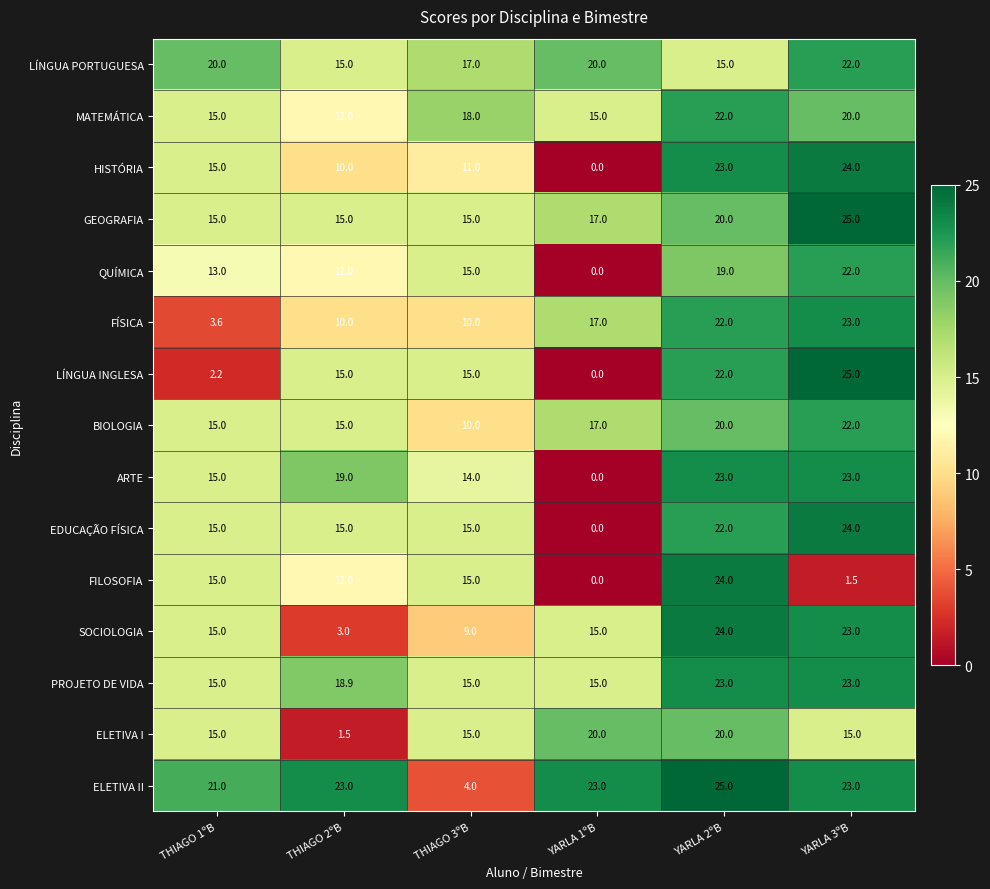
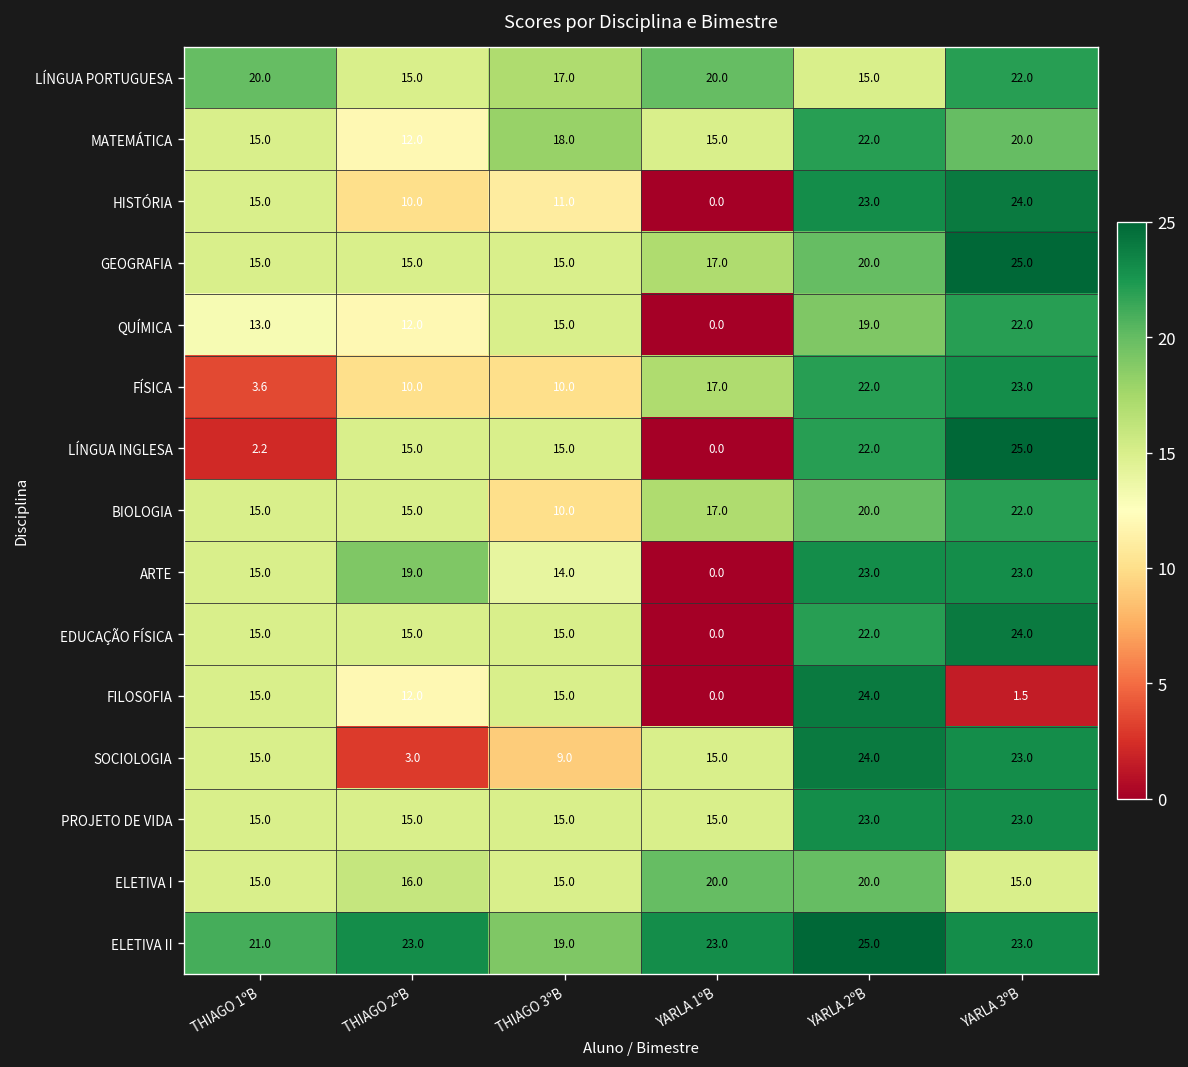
  {
    "LÍNGUA PORTUGUESA": {
      "THIAGO 1ºB": 20.0,
      "THIAGO 2ºB": 15.0,
      "THIAGO 3ºB": 17.0,
      "YARLA 1ºB": 20.0,
      "YARLA 2ºB": 15.0,
      "YARLA 3ºB": 22.0
    },
    "MATEMÁTICA": {
      "THIAGO 1ºB": 15.0,
      "THIAGO 2ºB": 12.0,
      "THIAGO 3ºB": 18.0,
      "YARLA 1ºB": 15.0,
      "YARLA 2ºB": 22.0,
      "YARLA 3ºB": 20.0
    },
    "HISTÓRIA": {
      "THIAGO 1ºB": 15.0,
      "THIAGO 2ºB": 10.0,
      "THIAGO 3ºB": 11.0,
      "YARLA 1ºB": 0.0,
      "YARLA 2ºB": 23.0,
      "YARLA 3ºB": 24.0
    },
    "GEOGRAFIA": {
      "THIAGO 1ºB": 15.0,
      "THIAGO 2ºB": 15.0,
      "THIAGO 3ºB": 15.0,
      "YARLA 1ºB": 17.0,
      "YARLA 2ºB": 20.0,
      "YARLA 3ºB": 25.0
    },
    "QUÍMICA": {
      "THIAGO 1ºB": 13.0,
      "THIAGO 2ºB": 12.0,
      "THIAGO 3ºB": 15.0,
      "YARLA 1ºB": 0.0,
      "YARLA 2ºB": 19.0,
      "YARLA 3ºB": 22.0
    },
    "FÍSICA": {
      "THIAGO 1ºB": 3.6,
      "THIAGO 2ºB": 10.0,
      "THIAGO 3ºB": 10.0,
      "YARLA 1ºB": 17.0,
      "YARLA 2ºB": 22.0,
      "YARLA 3ºB": 23.0
    },
    "LÍNGUA INGLESA": {
      "THIAGO 1ºB": 2.2,
      "THIAGO 2ºB": 15.0,
      "THIAGO 3ºB": 15.0,
      "YARLA 1ºB": 0.0,
      "YARLA 2ºB": 22.0,
      "YARLA 3ºB": 25.0
    },
    "BIOLOGIA": {
      "THIAGO 1ºB": 15.0,
      "THIAGO 2ºB": 15.0,
      "THIAGO 3ºB": 10.0,
      "YARLA 1ºB": 17.0,
      "YARLA 2ºB": 20.0,
      "YARLA 3ºB": 22.0
    },
    "ARTE": {
      "THIAGO 1ºB": 15.0,
      "THIAGO 2ºB": 19.0,
      "THIAGO 3ºB": 14.0,
      "YARLA 1ºB": 0.0,
      "YARLA 2ºB": 23.0,
      "YARLA 3ºB": 23.0
    },
    "EDUCAÇÃO FÍSICA": {
      "THIAGO 1ºB": 15.0,
      "THIAGO 2ºB": 15.0,
      "THIAGO 3ºB": 15.0,
      "YARLA 1ºB": 0.0,
      "YARLA 2ºB": 22.0,
      "YARLA 3ºB": 24.0
    },
    "FILOSOFIA": {
      "THIAGO 1ºB": 15.0,
      "THIAGO 2ºB": 12.0,
      "THIAGO 3ºB": 15.0,
      "YARLA 1ºB": 0.0,
      "YARLA 2ºB": 24.0,
      "YARLA 3ºB": 1.5
    },
    "SOCIOLOGIA": {
      "THIAGO 1ºB": 15.0,
      "THIAGO 2ºB": 3.0,
      "THIAGO 3ºB": 9.0,
      "YARLA 1ºB": 15.0,
      "YARLA 2ºB": 24.0,
      "YARLA 3ºB": 23.0
    },
    "PROJETO DE VIDA": {
      "THIAGO 1ºB": 15.0,
-     "THIAGO 2ºB": 18.9,
+     "THIAGO 2ºB": 15.0,
      "THIAGO 3ºB": 15.0,
      "YARLA 1ºB": 15.0,
      "YARLA 2ºB": 23.0,
      "YARLA 3ºB": 23.0
    },
    "ELETIVA I": {
      "THIAGO 1ºB": 15.0,
-     "THIAGO 2ºB": 1.5,
+     "THIAGO 2ºB": 16.0,
      "THIAGO 3ºB": 15.0,
      "YARLA 1ºB": 20.0,
      "YARLA 2ºB": 20.0,
      "YARLA 3ºB": 15.0
    },
    "ELETIVA II": {
      "THIAGO 1ºB": 21.0,
      "THIAGO 2ºB": 23.0,
-     "THIAGO 3ºB": 4.0,
+     "THIAGO 3ºB": 19.0,
      "YARLA 1ºB": 23.0,
      "YARLA 2ºB": 25.0,
      "YARLA 3ºB": 23.0
    }
  }
